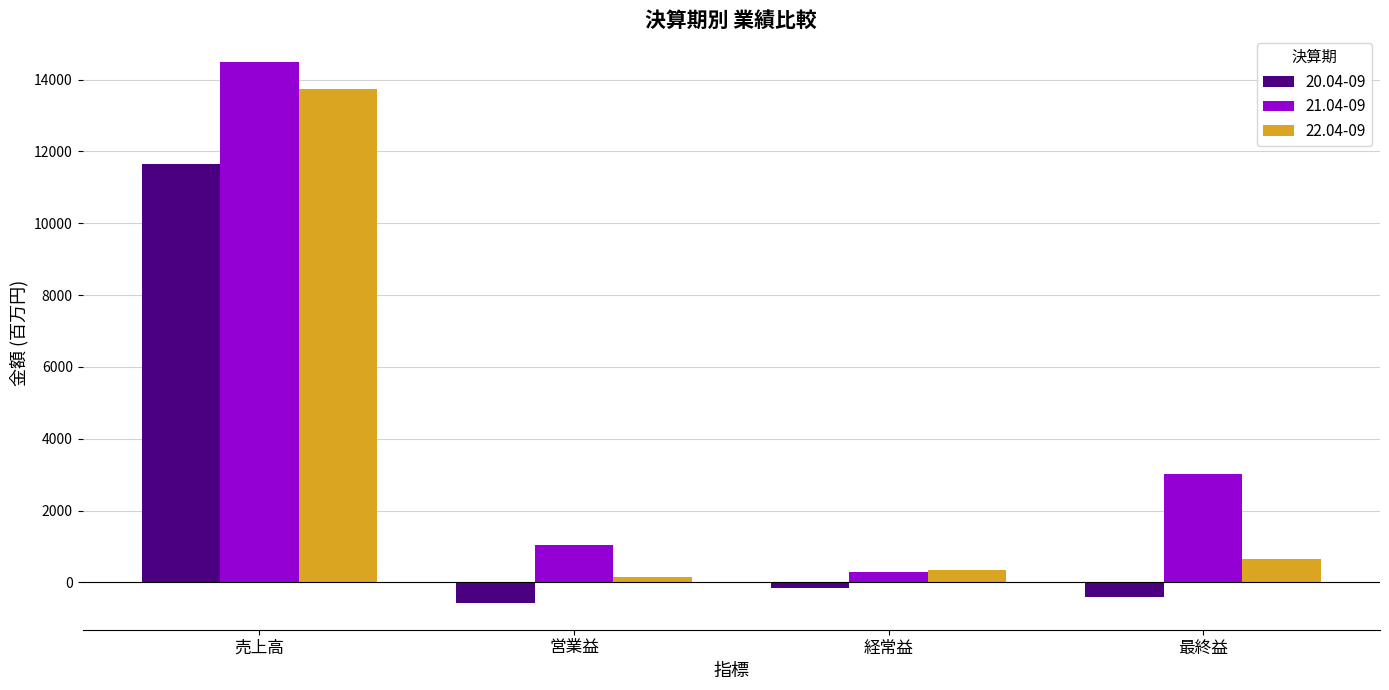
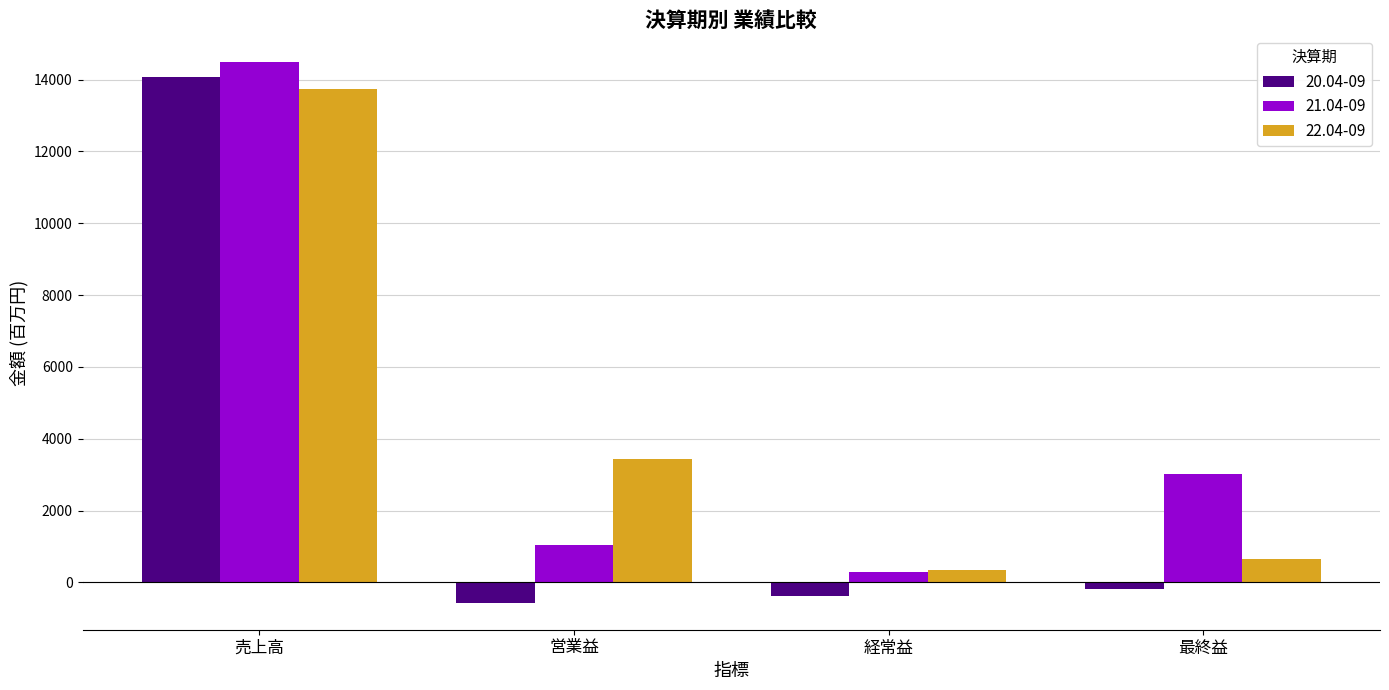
  {
    "20.04-09": {
-     "売上高": 11700,
+     "売上高": 14100,
      "営業益": -600,
-     "経常益": -100,
-     "最終益": -400
+     "経常益": -400,
+     "最終益": -200
    },
    "21.04-09": {
      "売上高": 14500,
      "営業益": 1100,
      "経常益": 300,
      "最終益": 3000
    },
    "22.04-09": {
      "売上高": 13700,
-     "営業益": 100,
+     "営業益": 3400,
      "経常益": 300,
      "最終益": 700
    }
  }
